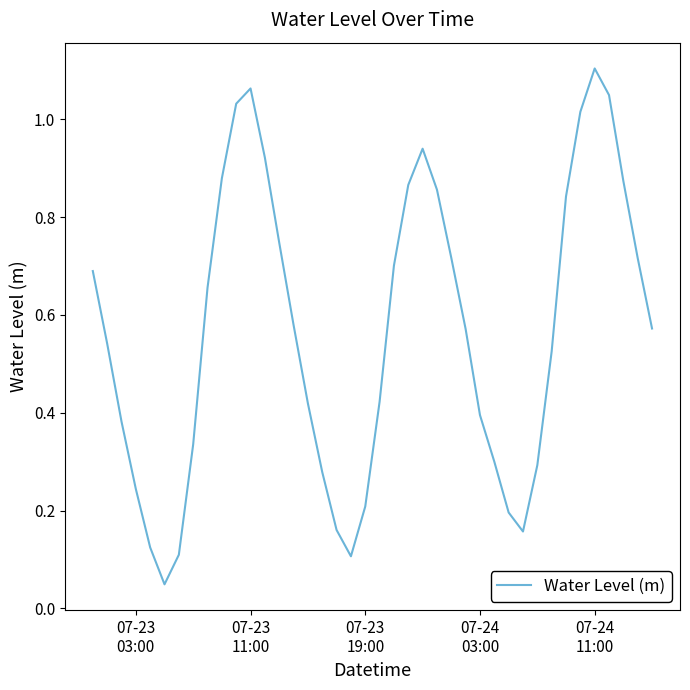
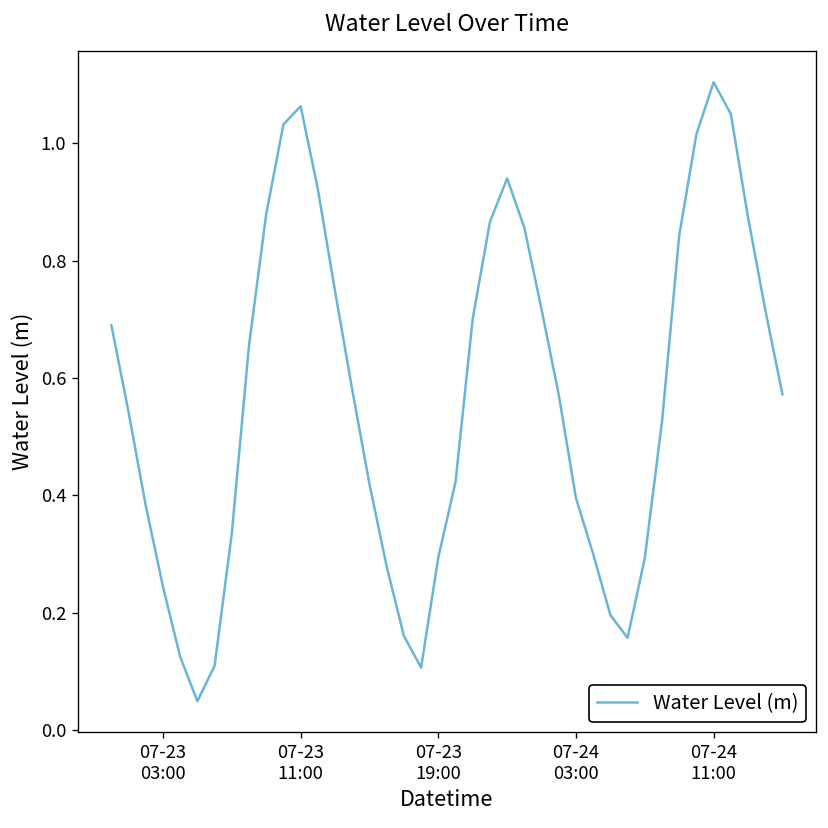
  {
    "07-23 03:00": 0.24,
    "07-23 11:00": 1.06,
-   "07-23 19:00": 0.21,
+   "07-23 19:00": 0.29,
    "07-24 03:00": 0.40,
    "07-24 11:00": 1.10
  }
